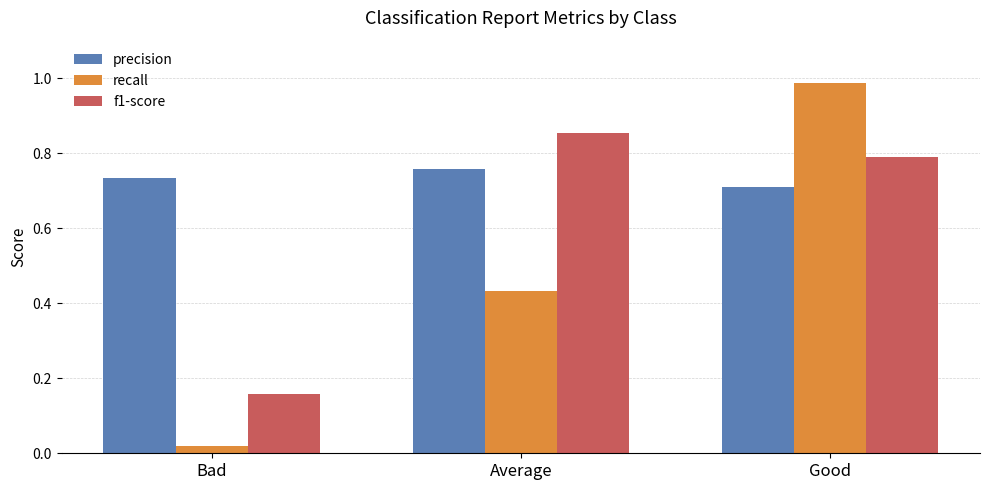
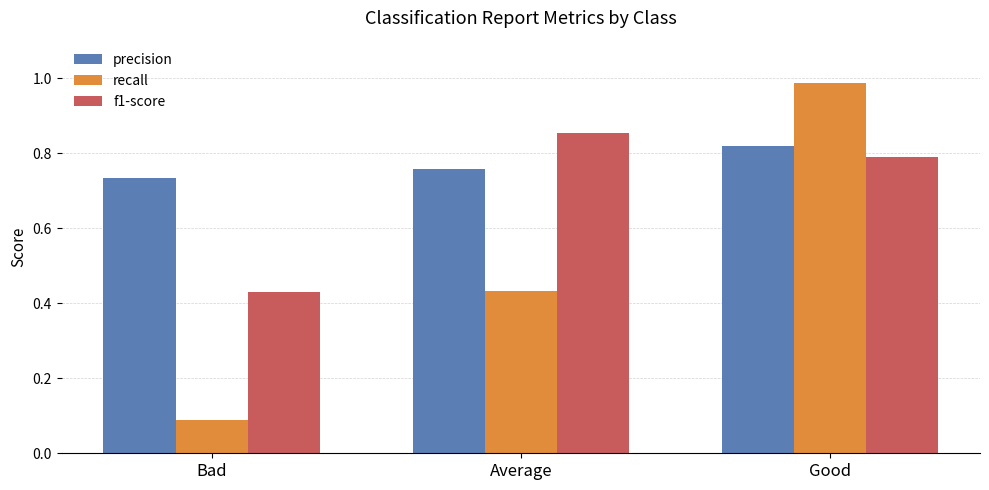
  {
    "precision": {
      "Bad": 0.74,
      "Average": 0.76,
-     "Good": 0.71
+     "Good": 0.82
    },
    "recall": {
-     "Bad": 0.02,
+     "Bad": 0.09,
      "Average": 0.43,
      "Good": 0.99
    },
    "f1-score": {
-     "Bad": 0.16,
+     "Bad": 0.43,
      "Average": 0.85,
      "Good": 0.79
    }
  }
